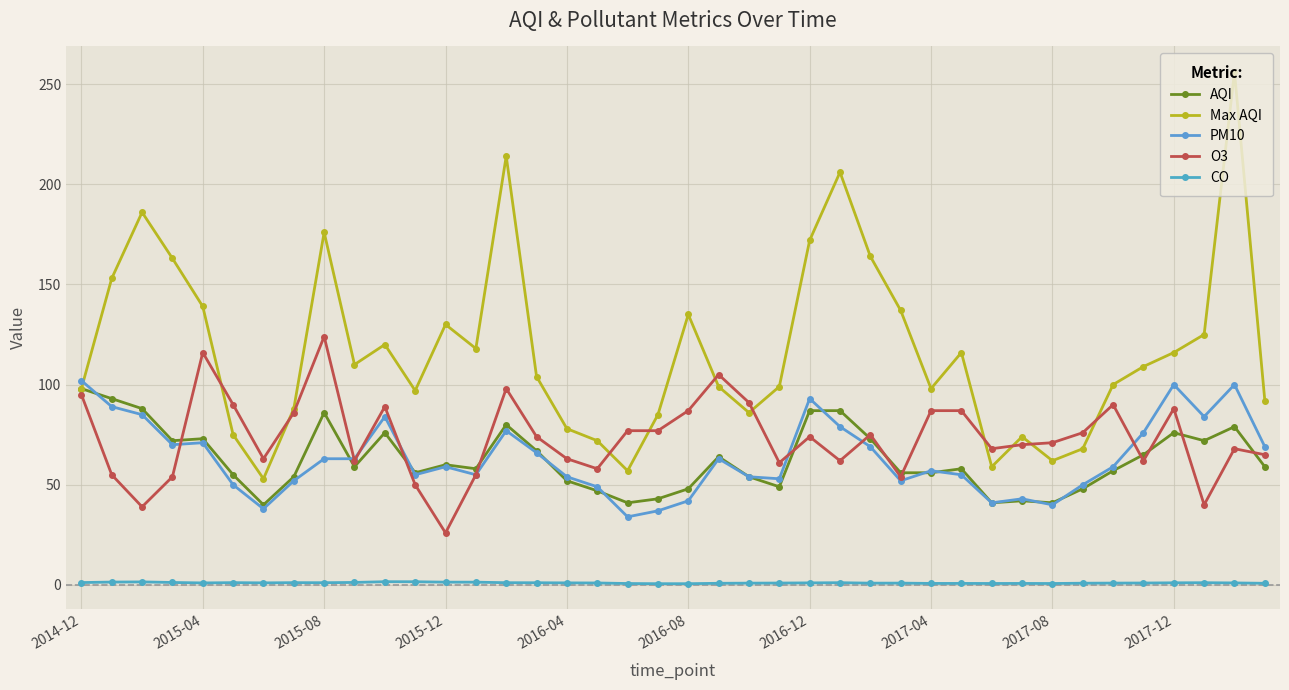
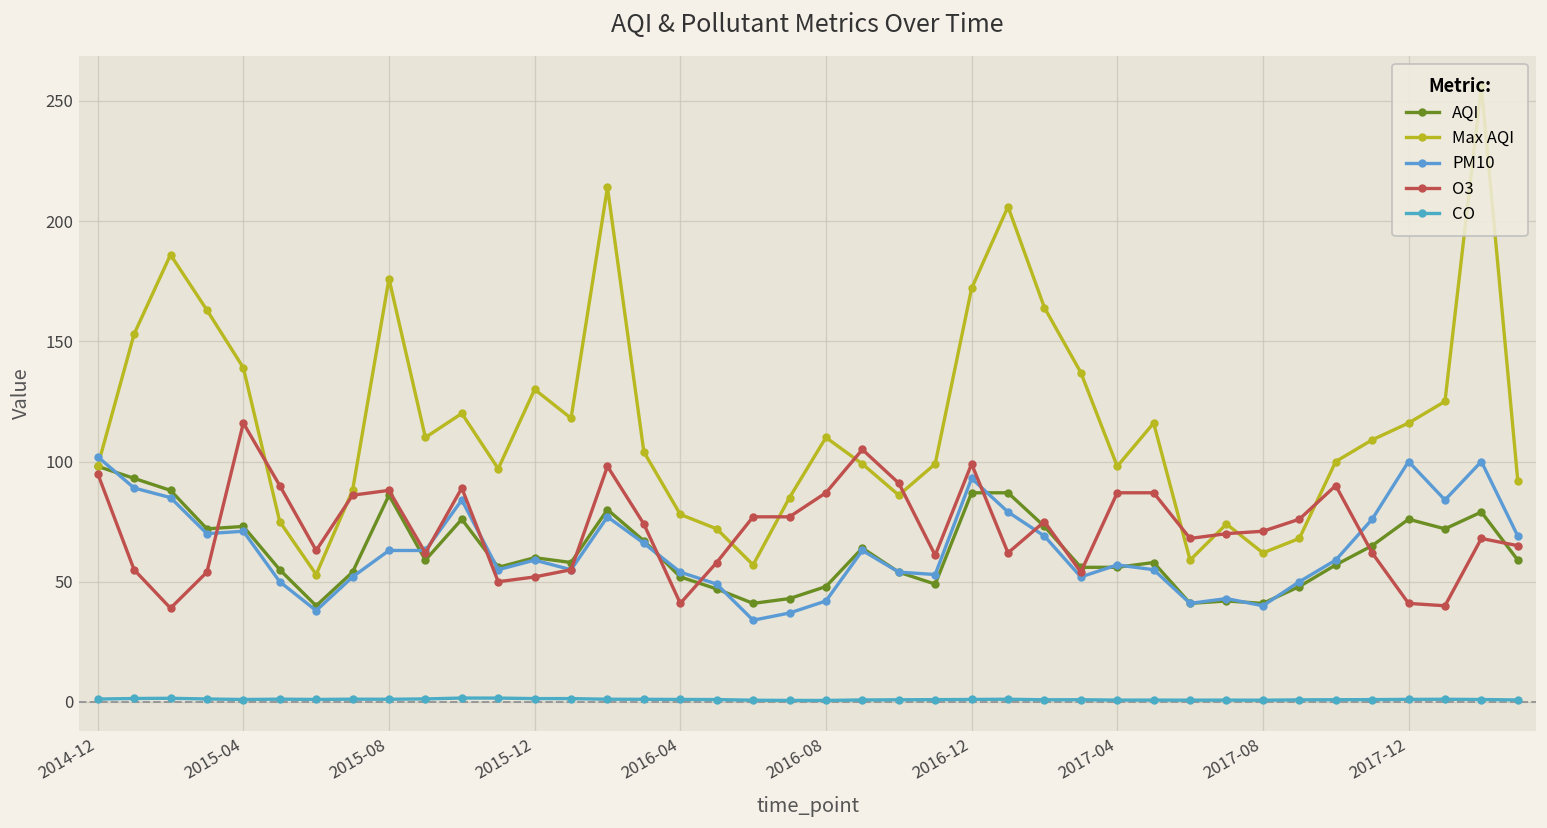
  {
    "AQI": {
      "2015-04": 73,
      "2015-08": 86,
      "2016-04": 52,
      "2016-08": 48,
      "2016-12": 87,
      "2017-12": 76
    },
    "Max AQI": {
      "2015-04": 139,
      "2015-08": 176,
      "2015-12": 130,
      "2016-04": 78,
-     "2016-08": 135,
+     "2016-08": 110,
      "2016-12": 172,
      "2017-04": 98,
      "2017-08": 62,
      "2017-12": 116
    },
    "O3": {
      "2014-12": 95,
      "2015-04": 116,
-     "2015-08": 124,
-     "2015-12": 26,
-     "2016-04": 63,
+     "2015-08": 88,
+     "2015-12": 52,
+     "2016-04": 41,
      "2016-08": 87,
-     "2016-12": 74,
+     "2016-12": 99,
      "2017-04": 87,
      "2017-08": 71,
-     "2017-12": 88
+     "2017-12": 41
    }
  }
